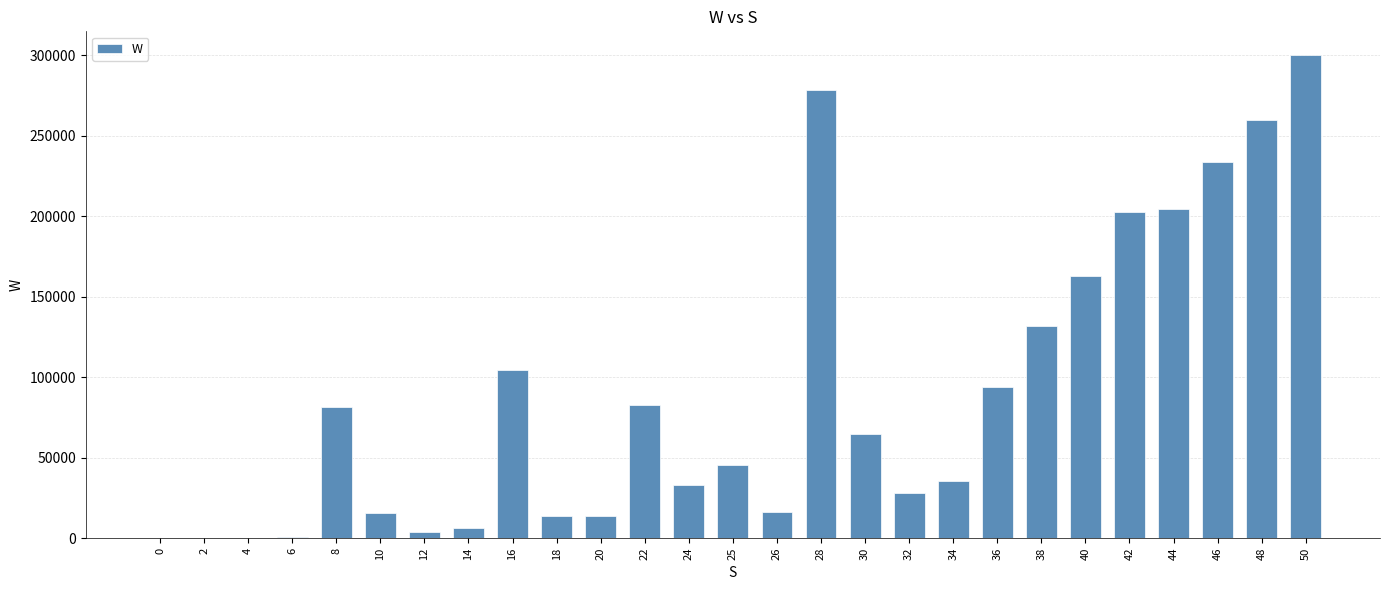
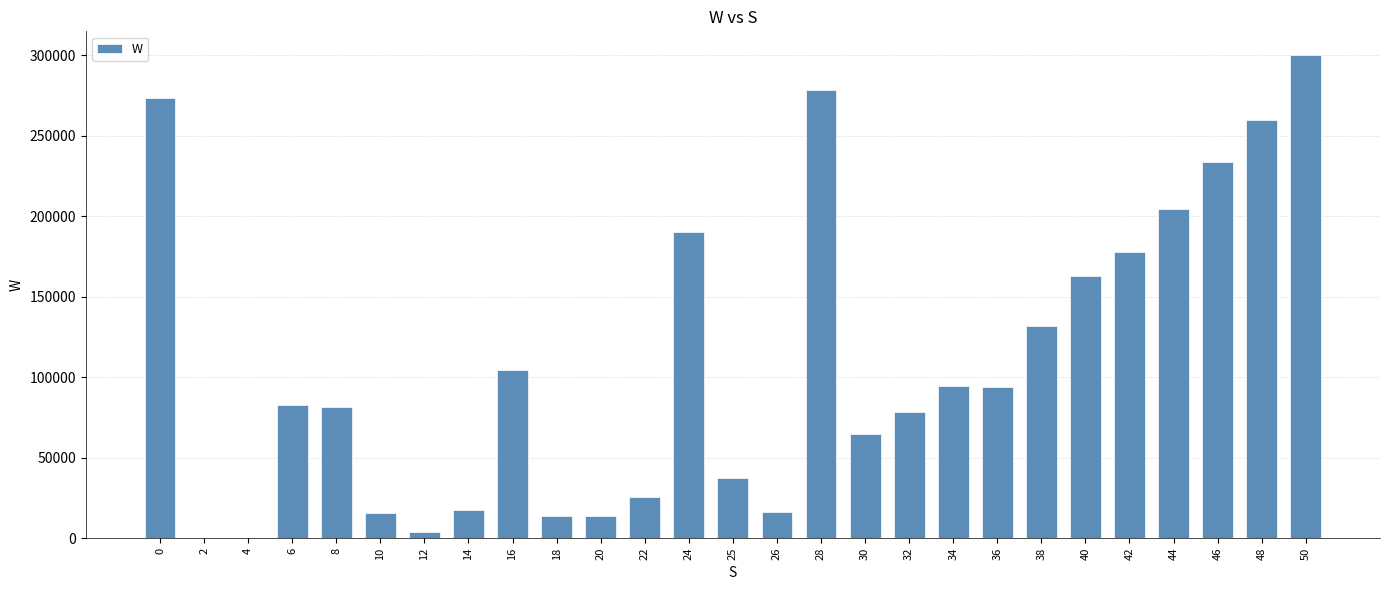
  {
-   "0": 0,
-   "6": 1000,
+   "0": 273000,
+   "6": 83000,
    "8": 81000,
    "10": 16000,
    "12": 4000,
-   "14": 7000,
+   "14": 18000,
    "16": 104000,
    "18": 14000,
    "20": 14000,
-   "22": 83000,
-   "24": 33000,
-   "25": 45000,
+   "22": 26000,
+   "24": 190000,
+   "25": 38000,
    "26": 16000,
    "28": 278000,
    "30": 65000,
-   "32": 28000,
-   "34": 36000,
+   "32": 79000,
+   "34": 94000,
    "36": 94000,
    "38": 132000,
    "40": 163000,
-   "42": 203000,
+   "42": 178000,
    "44": 204000,
    "46": 234000,
    "48": 260000,
    "50": 300000
  }
